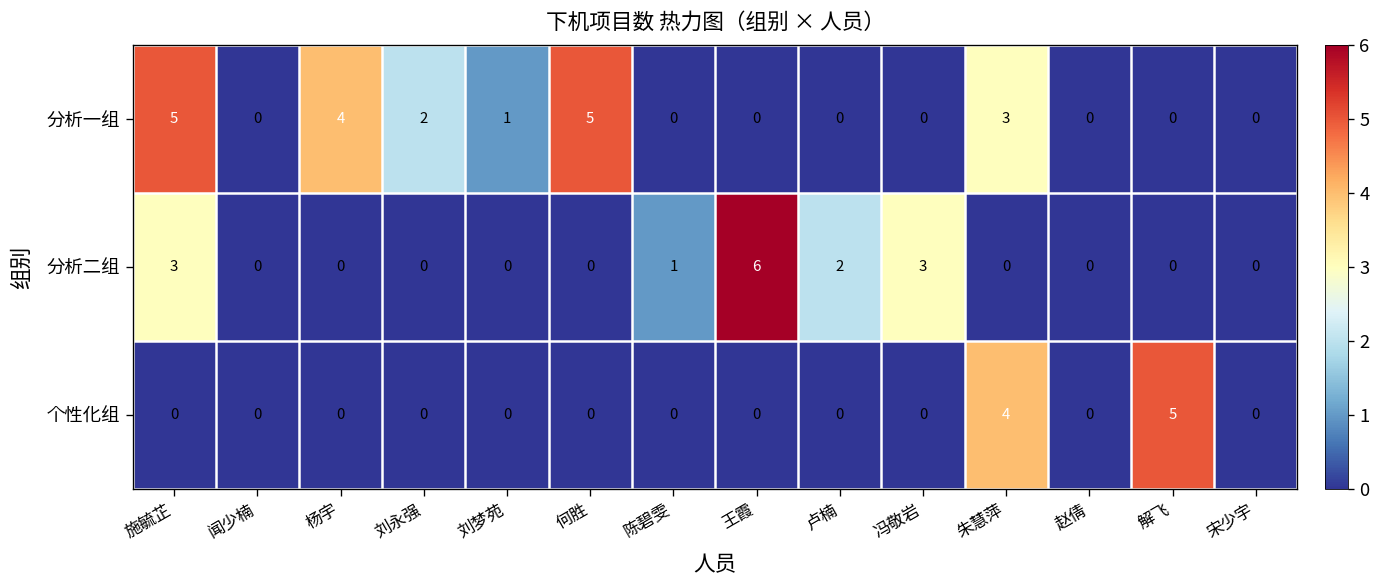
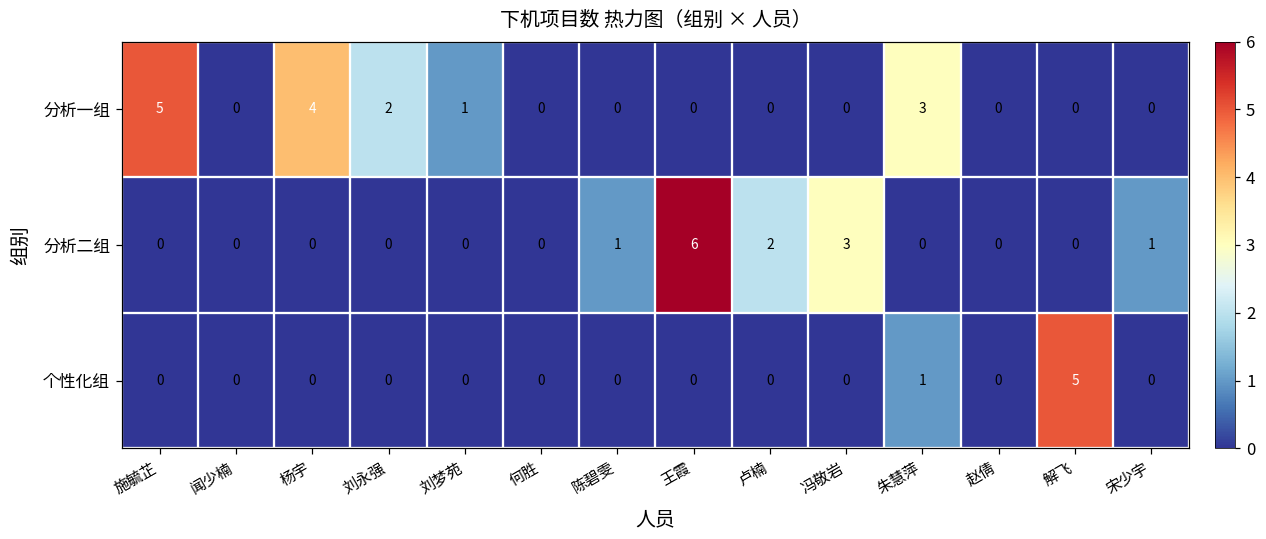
  {
    "分析一组": {
      "施毓芷": 5,
      "闻少楠": 0,
      "杨宇": 4,
      "刘永强": 2,
      "刘梦苑": 1,
-     "何胜": 5,
+     "何胜": 0,
      "陈碧雯": 0,
      "王霞": 0,
      "卢楠": 0,
      "冯敬岩": 0,
      "朱慧萍": 3,
      "赵倩": 0,
      "解飞": 0,
      "宋少宇": 0
    },
    "分析二组": {
-     "施毓芷": 3,
+     "施毓芷": 0,
      "闻少楠": 0,
      "杨宇": 0,
      "刘永强": 0,
      "刘梦苑": 0,
      "何胜": 0,
      "陈碧雯": 1,
      "王霞": 6,
      "卢楠": 2,
      "冯敬岩": 3,
      "朱慧萍": 0,
      "赵倩": 0,
      "解飞": 0,
-     "宋少宇": 0
+     "宋少宇": 1
    },
    "个性化组": {
      "施毓芷": 0,
      "闻少楠": 0,
      "杨宇": 0,
      "刘永强": 0,
      "刘梦苑": 0,
      "何胜": 0,
      "陈碧雯": 0,
      "王霞": 0,
      "卢楠": 0,
      "冯敬岩": 0,
-     "朱慧萍": 4,
+     "朱慧萍": 1,
      "赵倩": 0,
      "解飞": 5,
      "宋少宇": 0
    }
  }
